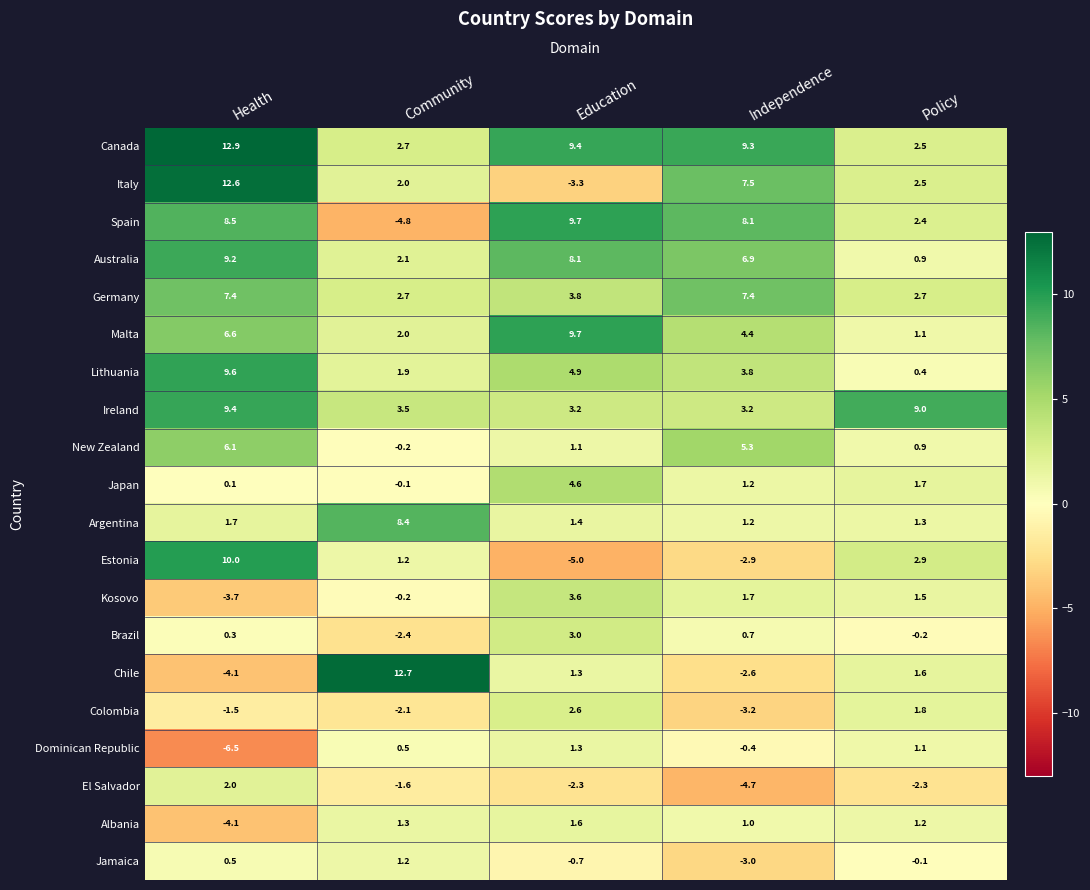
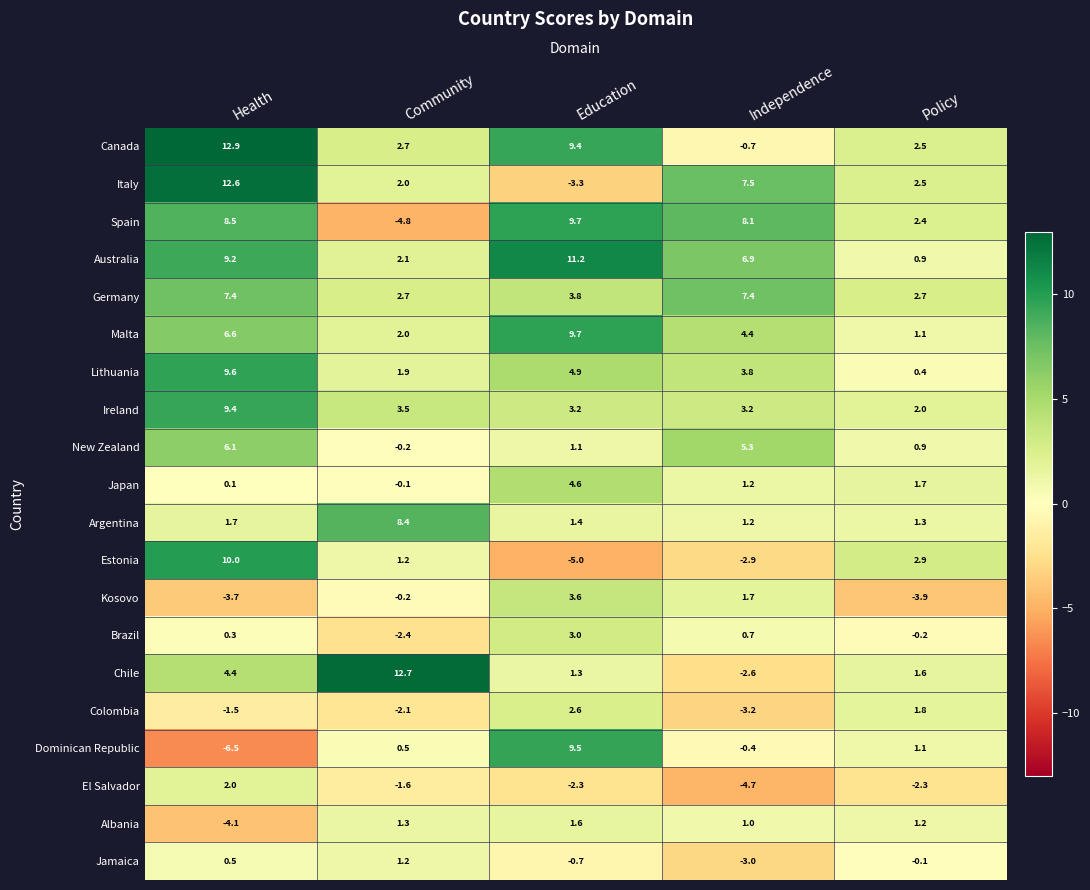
  {
    "Canada": {
      "Health": 12.9,
      "Community": 2.7,
      "Education": 9.4,
-     "Independence": 9.3,
+     "Independence": -0.7,
      "Policy": 2.5
    },
    "Italy": {
      "Health": 12.6,
      "Community": 2.0,
      "Education": -3.3,
      "Independence": 7.5,
      "Policy": 2.5
    },
    "Spain": {
      "Health": 8.5,
      "Community": -4.8,
      "Education": 9.7,
      "Independence": 8.1,
      "Policy": 2.4
    },
    "Australia": {
      "Health": 9.2,
      "Community": 2.1,
-     "Education": 8.1,
+     "Education": 11.2,
      "Independence": 6.9,
      "Policy": 0.9
    },
    "Germany": {
      "Health": 7.4,
      "Community": 2.7,
      "Education": 3.8,
      "Independence": 7.4,
      "Policy": 2.7
    },
    "Malta": {
      "Health": 6.6,
      "Community": 2.0,
      "Education": 9.7,
      "Independence": 4.4,
      "Policy": 1.1
    },
    "Lithuania": {
      "Health": 9.6,
      "Community": 1.9,
      "Education": 4.9,
      "Independence": 3.8,
      "Policy": 0.4
    },
    "Ireland": {
      "Health": 9.4,
      "Community": 3.5,
      "Education": 3.2,
      "Independence": 3.2,
-     "Policy": 9.0
+     "Policy": 2.0
    },
    "New Zealand": {
      "Health": 6.1,
      "Community": -0.2,
      "Education": 1.1,
      "Independence": 5.3,
      "Policy": 0.9
    },
    "Japan": {
      "Health": 0.1,
      "Community": -0.1,
      "Education": 4.6,
      "Independence": 1.2,
      "Policy": 1.7
    },
    "Argentina": {
      "Health": 1.7,
      "Community": 8.4,
      "Education": 1.4,
      "Independence": 1.2,
      "Policy": 1.3
    },
    "Estonia": {
      "Health": 10.0,
      "Community": 1.2,
      "Education": -5.0,
      "Independence": -2.9,
      "Policy": 2.9
    },
    "Kosovo": {
      "Health": -3.7,
      "Community": -0.2,
      "Education": 3.6,
      "Independence": 1.7,
-     "Policy": 1.5
+     "Policy": -3.9
    },
    "Brazil": {
      "Health": 0.3,
      "Community": -2.4,
      "Education": 3.0,
      "Independence": 0.7,
      "Policy": -0.2
    },
    "Chile": {
-     "Health": -4.1,
+     "Health": 4.4,
      "Community": 12.7,
      "Education": 1.3,
      "Independence": -2.6,
      "Policy": 1.6
    },
    "Colombia": {
      "Health": -1.5,
      "Community": -2.1,
      "Education": 2.6,
      "Independence": -3.2,
      "Policy": 1.8
    },
    "Dominican Republic": {
      "Health": -6.5,
      "Community": 0.5,
-     "Education": 1.3,
+     "Education": 9.5,
      "Independence": -0.4,
      "Policy": 1.1
    },
    "El Salvador": {
      "Health": 2.0,
      "Community": -1.6,
      "Education": -2.3,
      "Independence": -4.7,
      "Policy": -2.3
    },
    "Albania": {
      "Health": -4.1,
      "Community": 1.3,
      "Education": 1.6,
      "Independence": 1.0,
      "Policy": 1.2
    },
    "Jamaica": {
      "Health": 0.5,
      "Community": 1.2,
      "Education": -0.7,
      "Independence": -3.0,
      "Policy": -0.1
    }
  }
